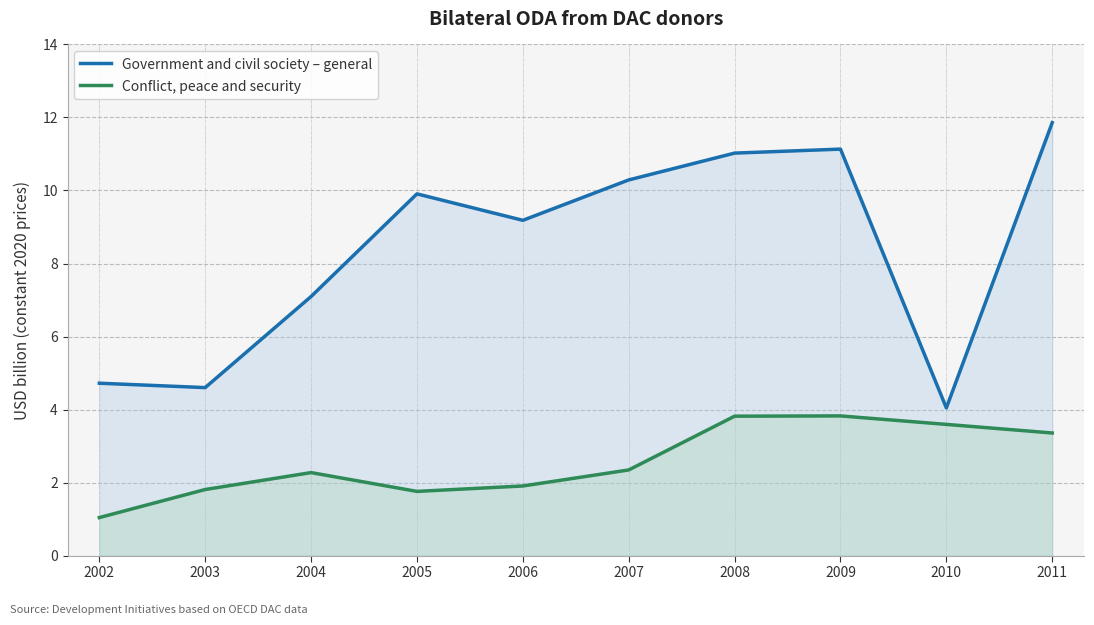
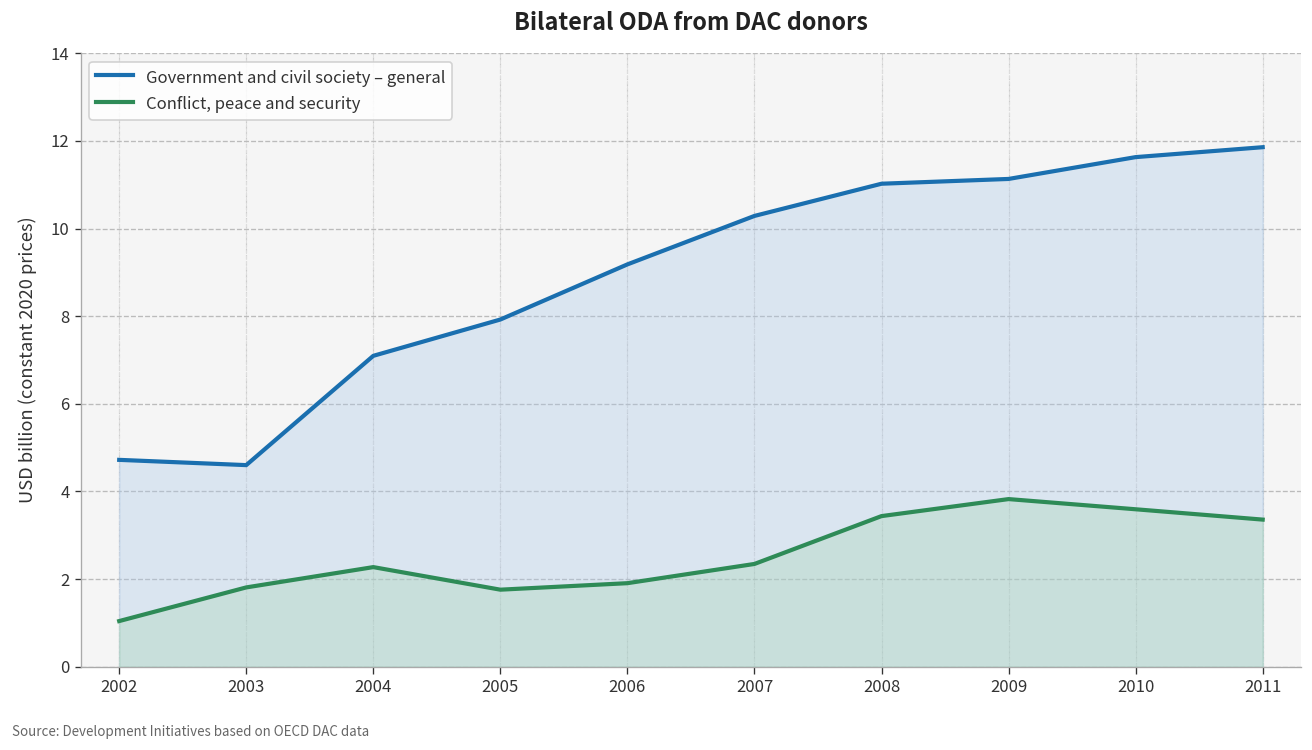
  {
    "Government and civil society – general": {
      "2002": 4.7,
      "2003": 4.6,
      "2004": 7.1,
-     "2005": 9.9,
+     "2005": 7.9,
      "2006": 9.2,
      "2007": 10.3,
      "2008": 11.0,
      "2009": 11.1,
-     "2010": 4.0,
+     "2010": 11.6,
      "2011": 11.9
    },
    "Conflict, peace and security": {
      "2002": 1.0,
      "2003": 1.8,
      "2004": 2.3,
      "2005": 1.8,
      "2006": 1.9,
      "2007": 2.3,
-     "2008": 3.8,
+     "2008": 3.4,
      "2009": 3.8,
      "2010": 3.6,
      "2011": 3.4
    }
  }
